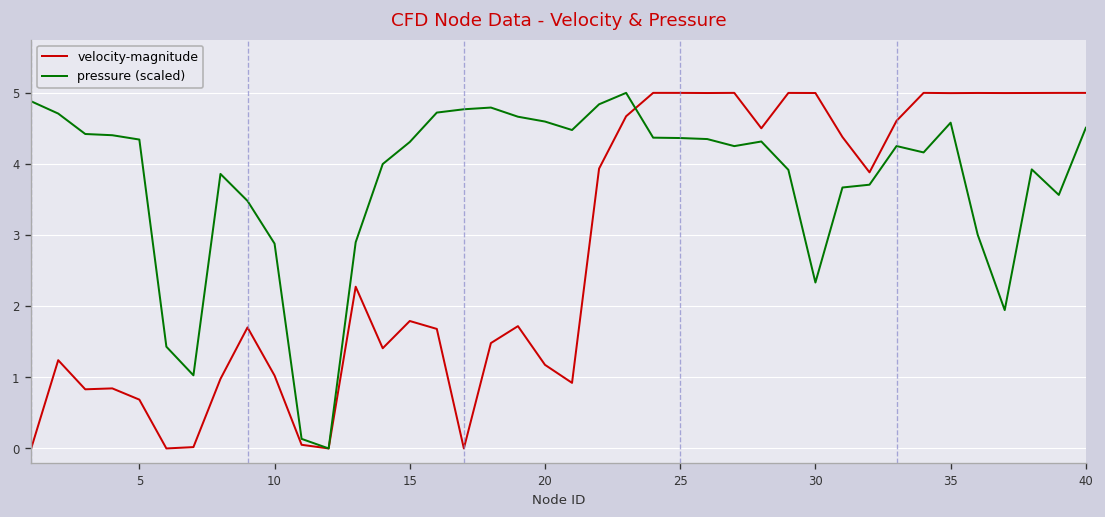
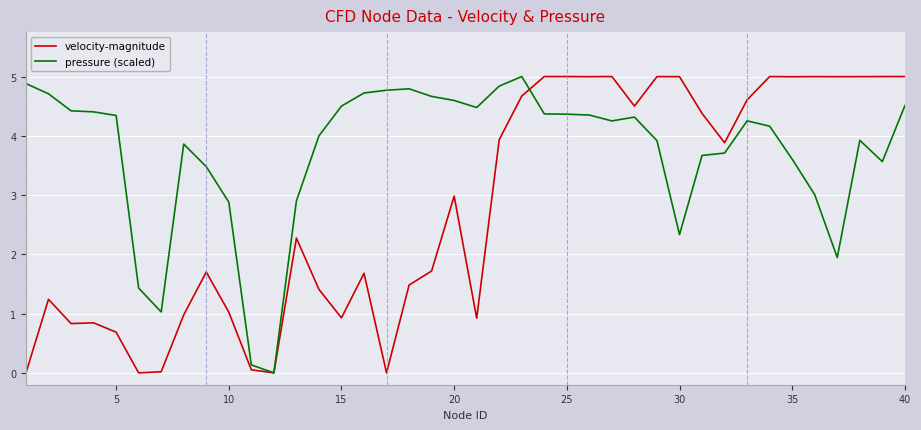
  {
    "velocity-magnitude": {
      "5": 0.7,
      "10": 1.0,
-     "15": 1.8,
-     "20": 1.2,
+     "15": 0.9,
+     "20": 3.0,
      "25": 5.0,
      "30": 5.0,
      "35": 5.0,
      "40": 5.0
    },
    "pressure (scaled)": {
      "5": 4.3,
      "10": 2.9,
-     "15": 4.3,
+     "15": 4.5,
      "20": 4.6,
      "25": 4.4,
      "30": 2.3,
-     "35": 4.6,
+     "35": 3.6,
      "40": 4.5
    }
  }
